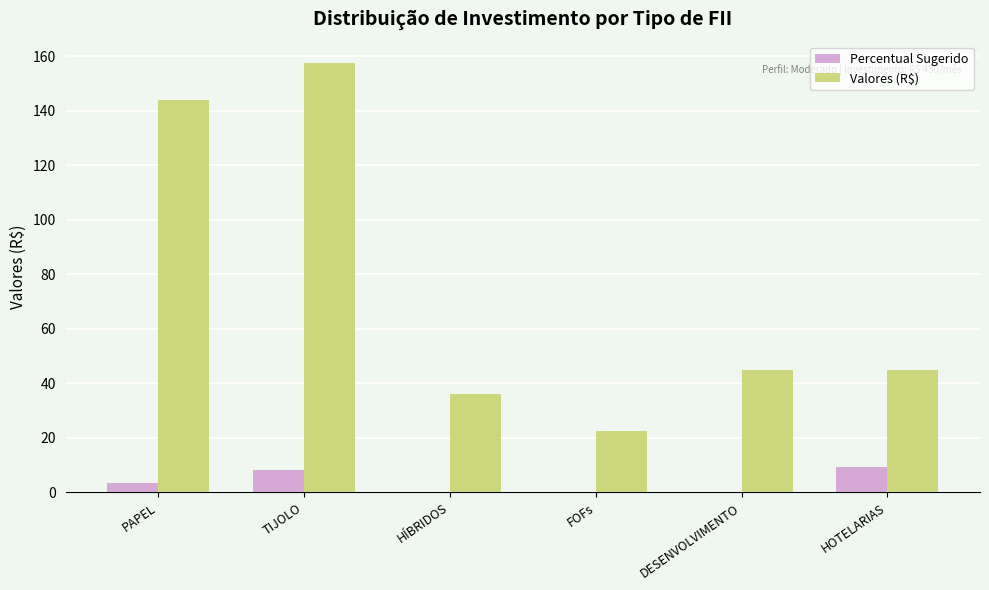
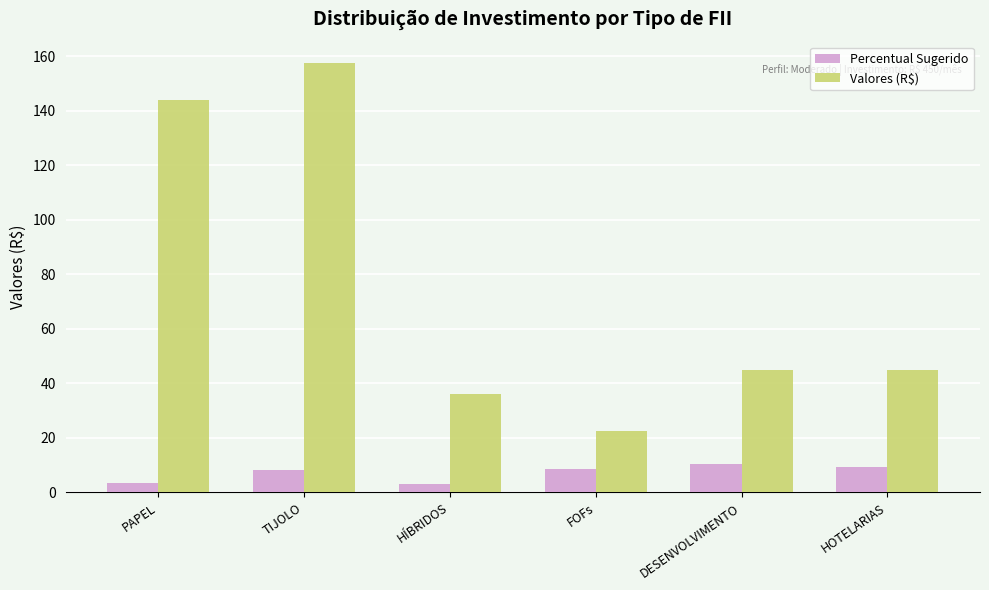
  {
    "Percentual Sugerido": {
      "PAPEL": 4,
      "TIJOLO": 8,
-     "HÍBRIDOS": 0,
-     "FOFs": 0,
-     "DESENVOLVIMENTO": 0,
+     "HÍBRIDOS": 3,
+     "FOFs": 9,
+     "DESENVOLVIMENTO": 10,
      "HOTELARIAS": 9
    },
    "Valores (R$)": {
      "PAPEL": 144,
      "TIJOLO": 158,
      "HÍBRIDOS": 36,
      "FOFs": 23,
      "DESENVOLVIMENTO": 45,
      "HOTELARIAS": 45
    }
  }
